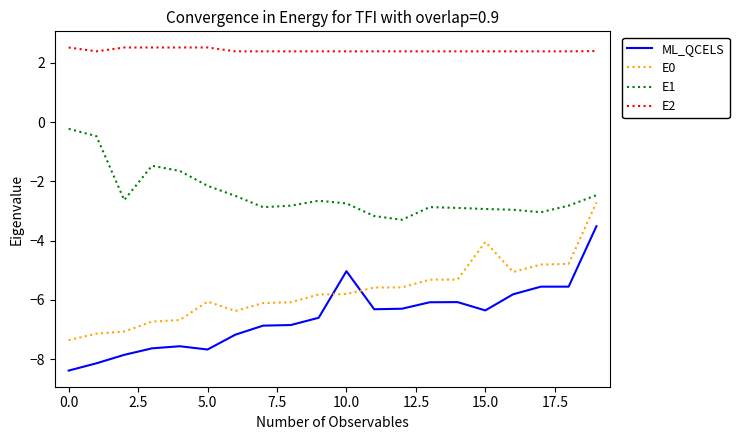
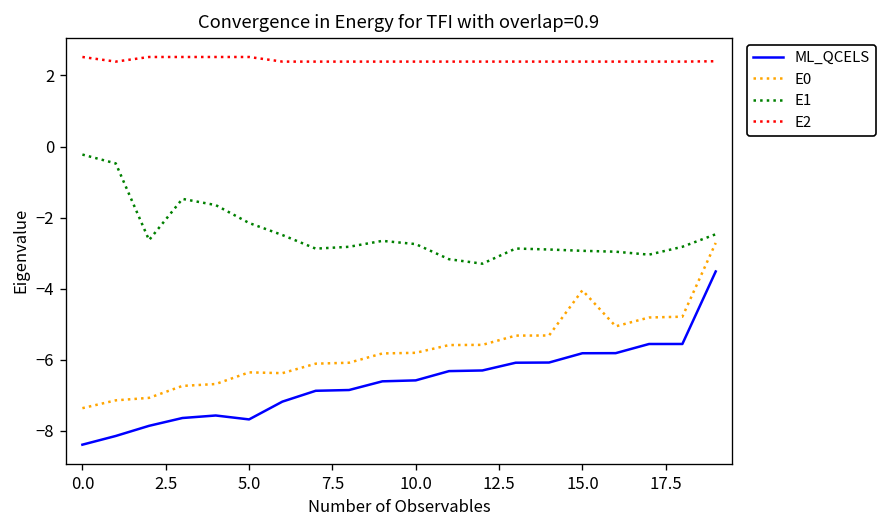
  {
    "ML_QCELS": {
      "0.0": -8.4,
      "5.0": -7.7,
-     "10.0": -5.0,
-     "15.0": -6.4
+     "10.0": -6.6,
+     "15.0": -5.8
    },
    "E0": {
      "0.0": -7.4,
-     "5.0": -6.1,
+     "5.0": -6.4,
      "10.0": -5.8,
      "15.0": -4.0
    },
    "E1": {
      "0.0": -0.2,
      "5.0": -2.2,
      "10.0": -2.7,
      "15.0": -2.9
    },
    "E2": {
      "0.0": 2.5,
      "5.0": 2.5,
      "10.0": 2.4,
      "15.0": 2.4
    }
  }
